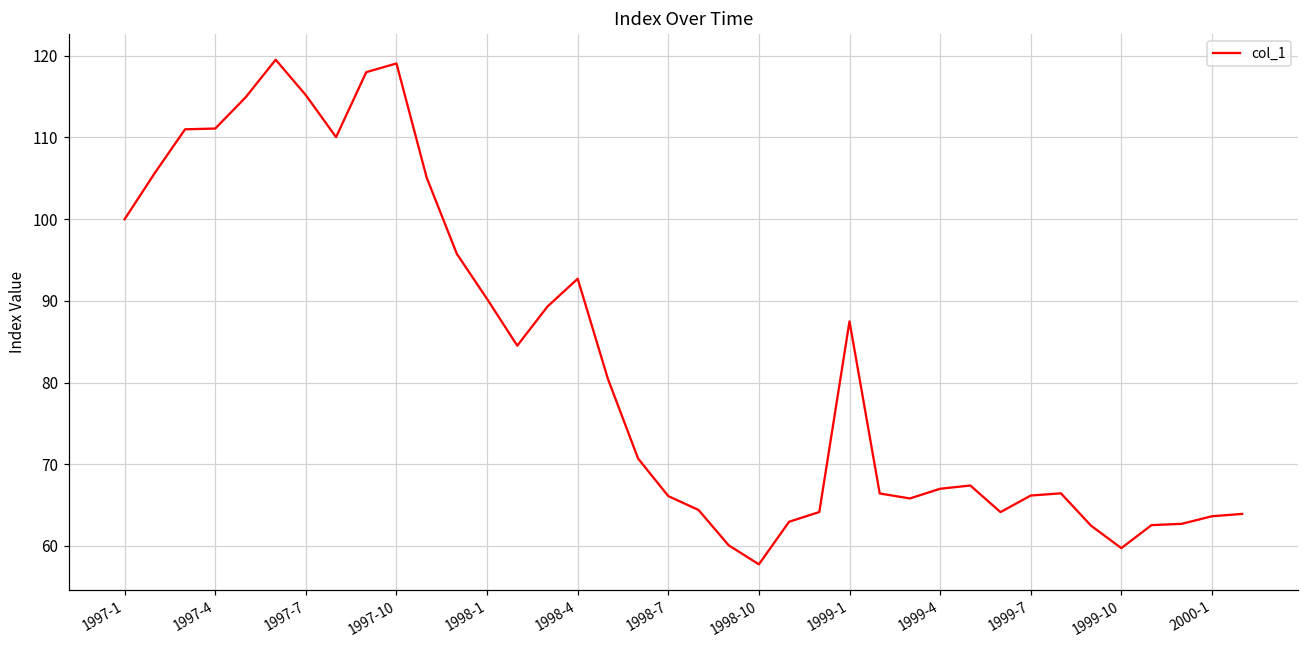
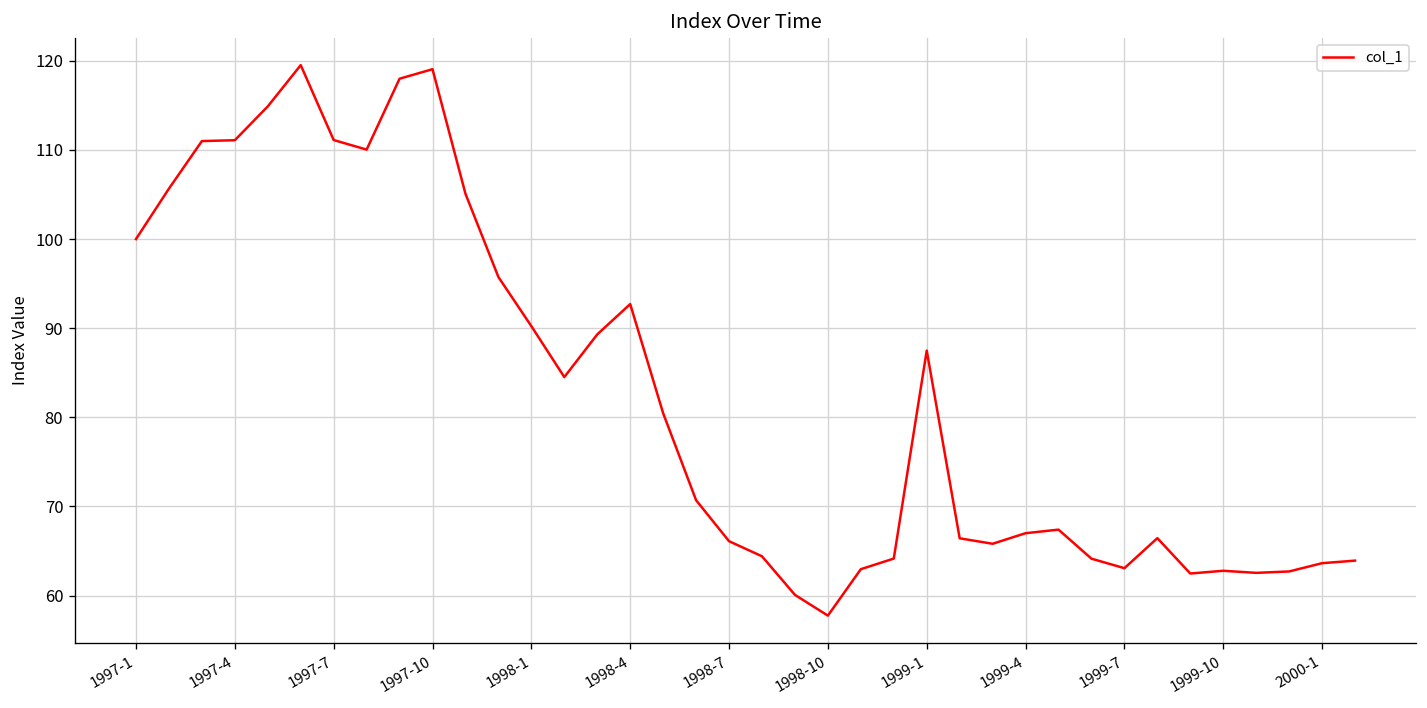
  {
    "1997-1": 100,
    "1997-4": 111,
-   "1997-7": 115,
+   "1997-7": 111,
    "1997-10": 119,
    "1998-1": 90,
    "1998-4": 93,
    "1998-7": 66,
    "1998-10": 58,
    "1999-1": 87,
    "1999-4": 67,
-   "1999-7": 66,
-   "1999-10": 60,
+   "1999-7": 63,
+   "1999-10": 63,
    "2000-1": 64
  }
